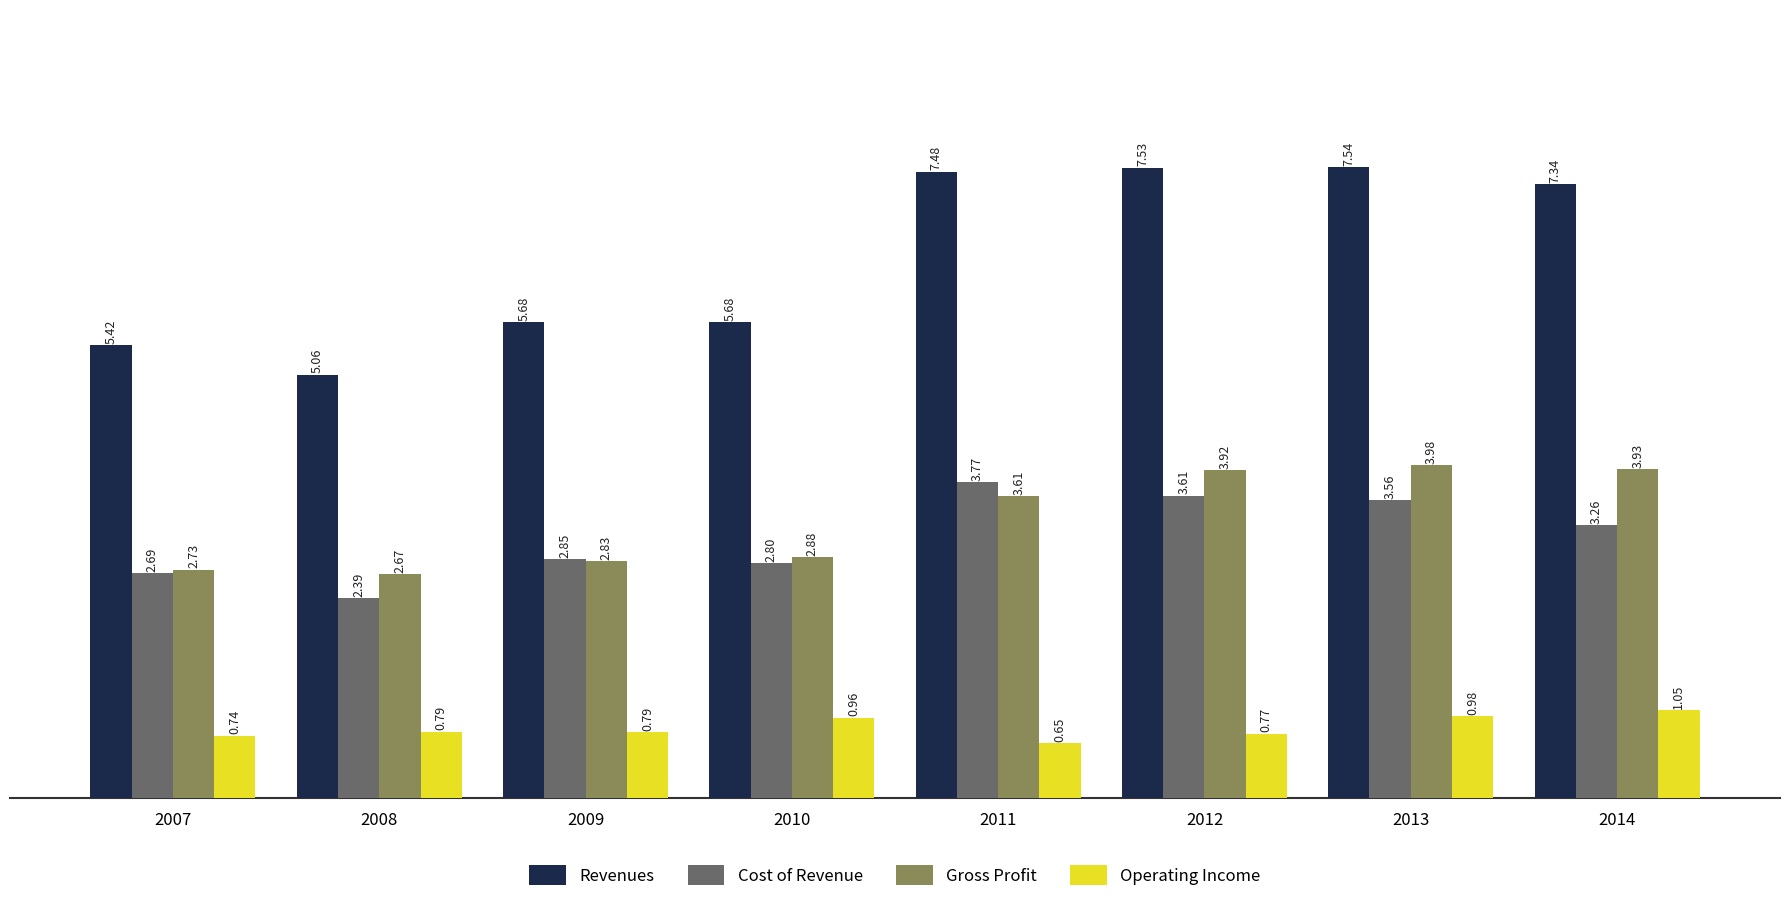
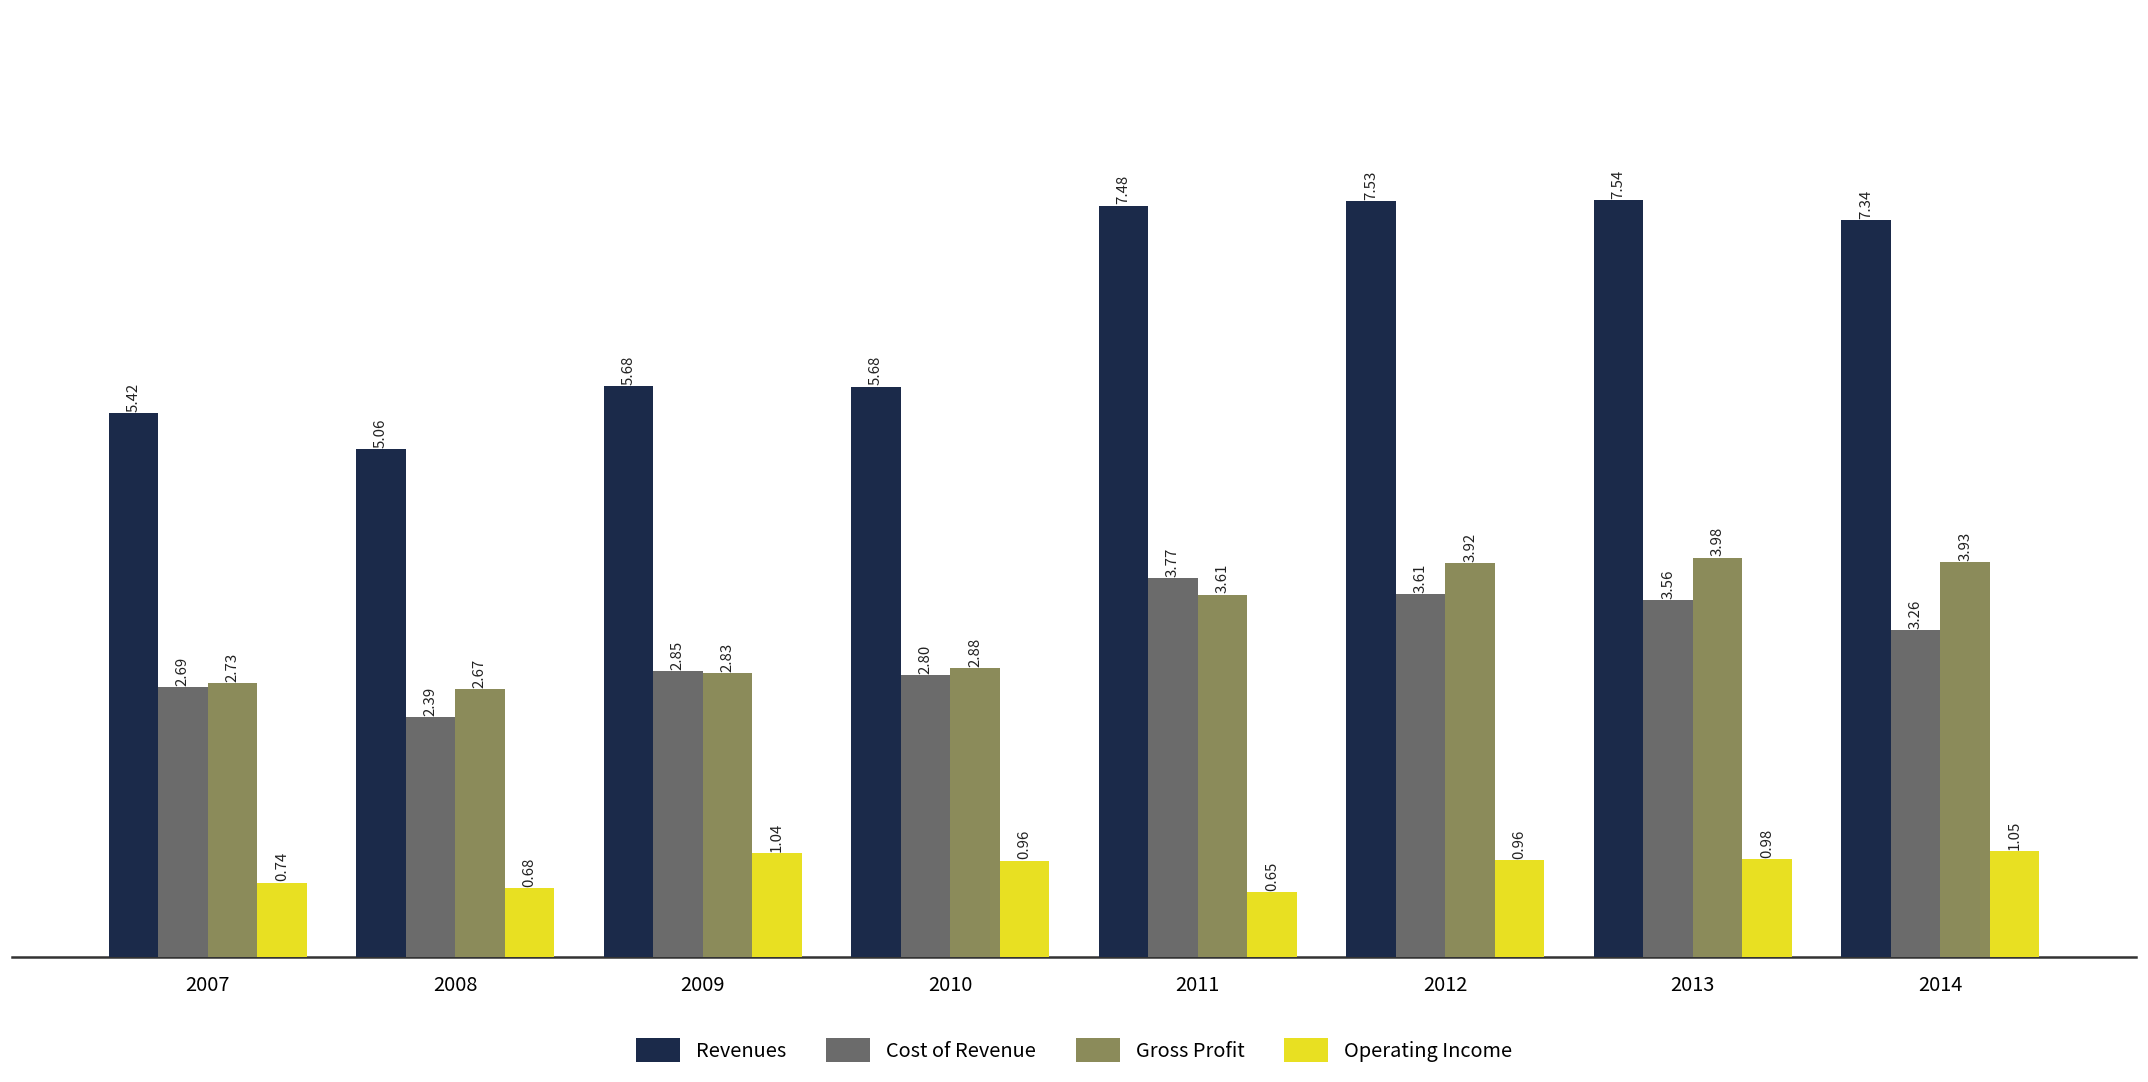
  {
    "Revenues": {
      "2007": 5.42,
      "2008": 5.06,
      "2009": 5.68,
      "2010": 5.68,
      "2011": 7.48,
      "2012": 7.53,
      "2013": 7.54,
      "2014": 7.34
    },
    "Operating Income": {
      "2007": 0.74,
-     "2008": 0.79,
-     "2009": 0.79,
+     "2008": 0.68,
+     "2009": 1.04,
      "2010": 0.96,
      "2011": 0.65,
-     "2012": 0.77,
+     "2012": 0.96,
      "2013": 0.98,
      "2014": 1.05
    }
  }
